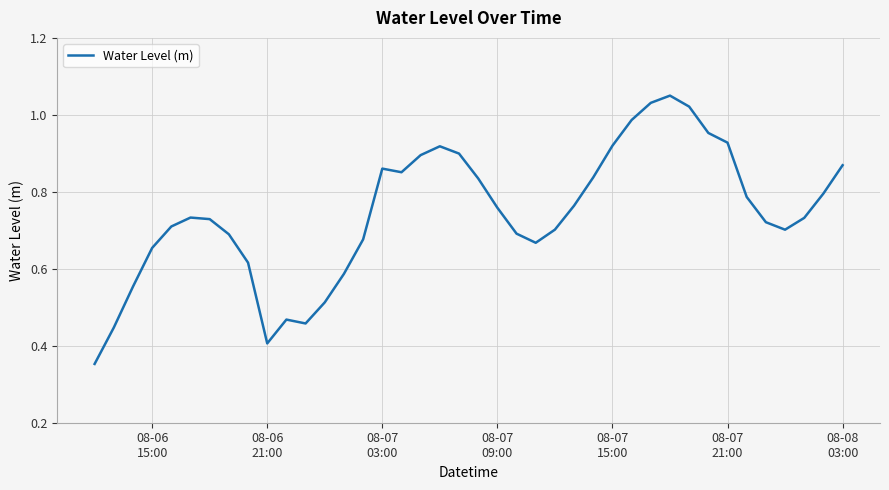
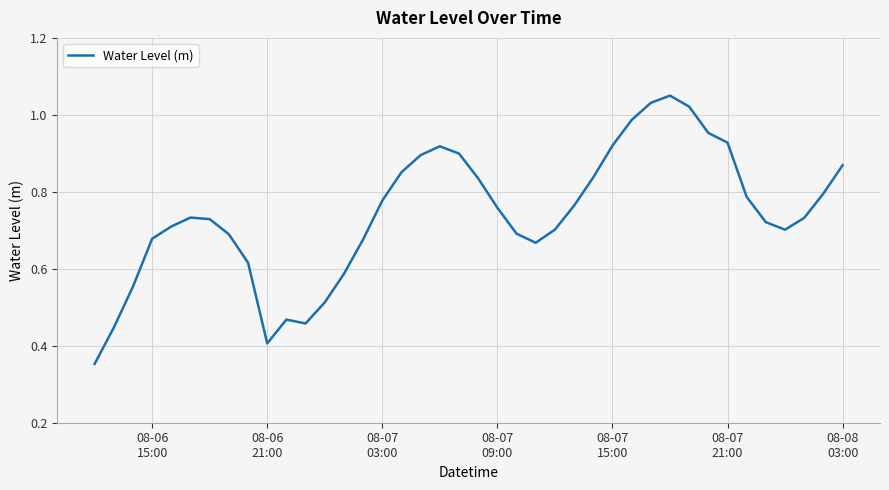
  {
-   "08-06 15:00": 0.65,
+   "08-06 15:00": 0.68,
    "08-06 21:00": 0.41,
-   "08-07 03:00": 0.86,
+   "08-07 03:00": 0.78,
    "08-07 09:00": 0.76,
    "08-07 15:00": 0.92,
    "08-07 21:00": 0.93,
    "08-08 03:00": 0.87
  }
